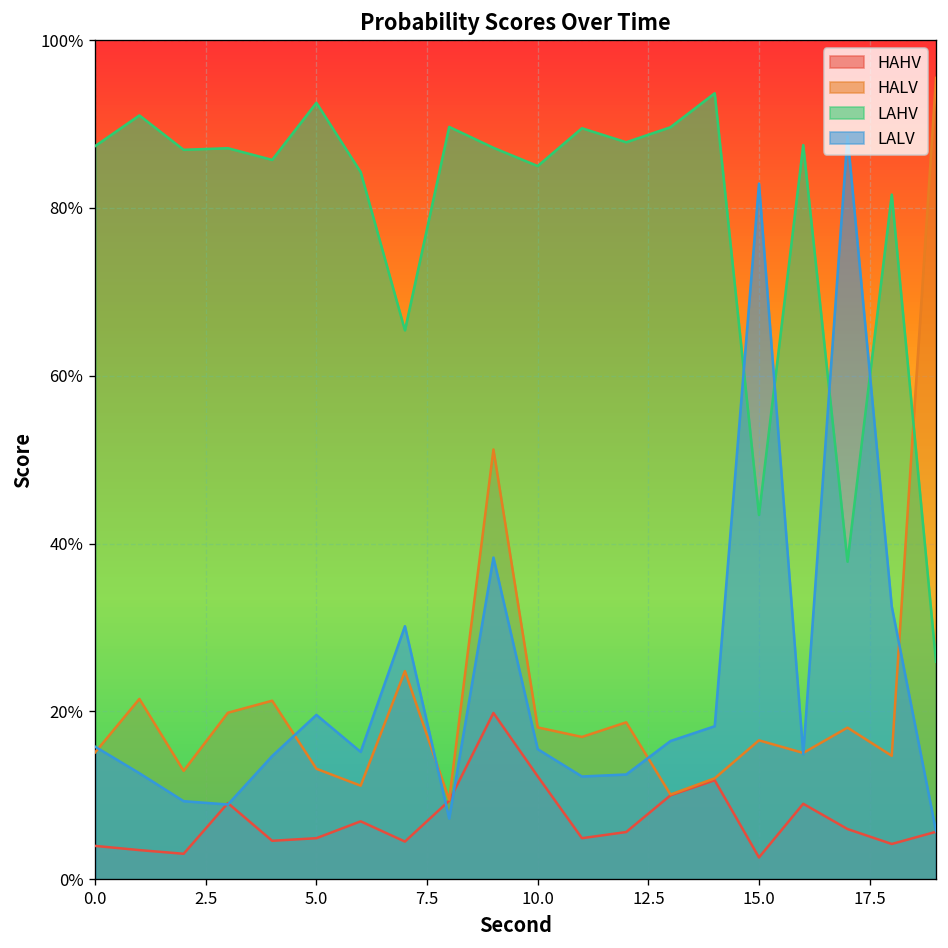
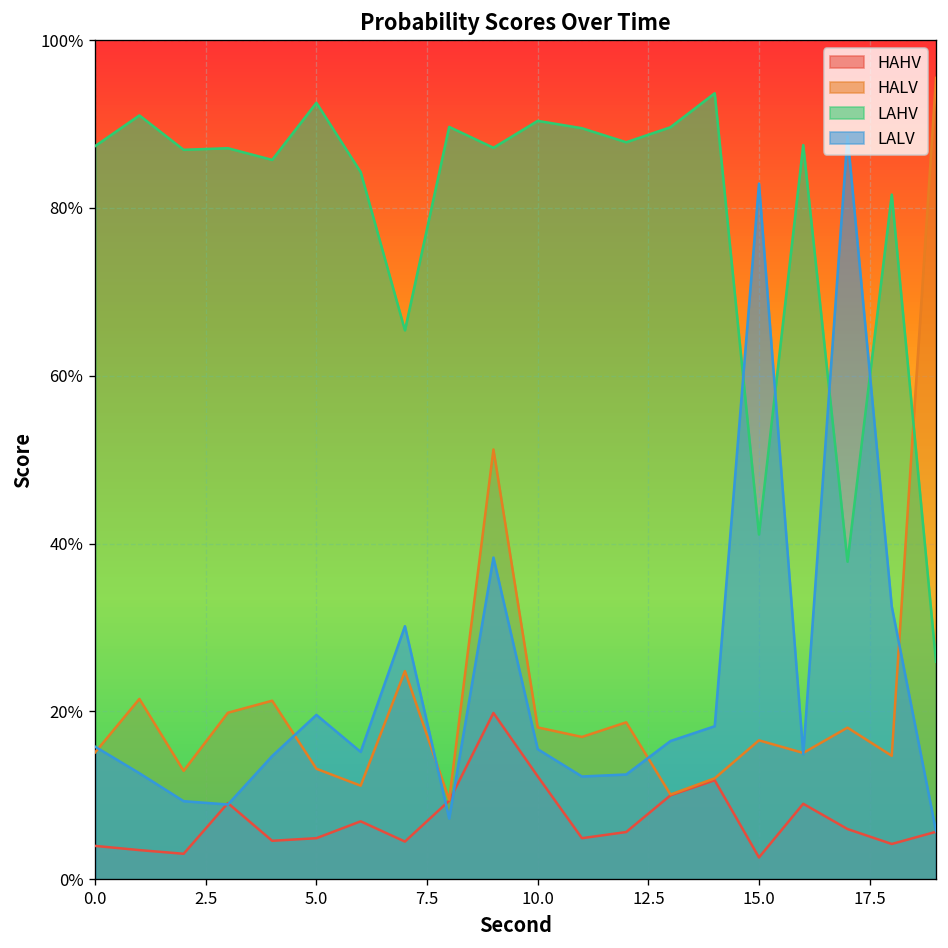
  {
    "LAHV": {
      "0.0": "87%",
      "5.0": "93%",
-     "10.0": "85%",
-     "15.0": "43%"
+     "10.0": "90%",
+     "15.0": "41%"
    },
    "LALV": {
      "0.0": "16%",
      "5.0": "20%",
      "10.0": "16%",
      "15.0": "83%"
    }
  }
